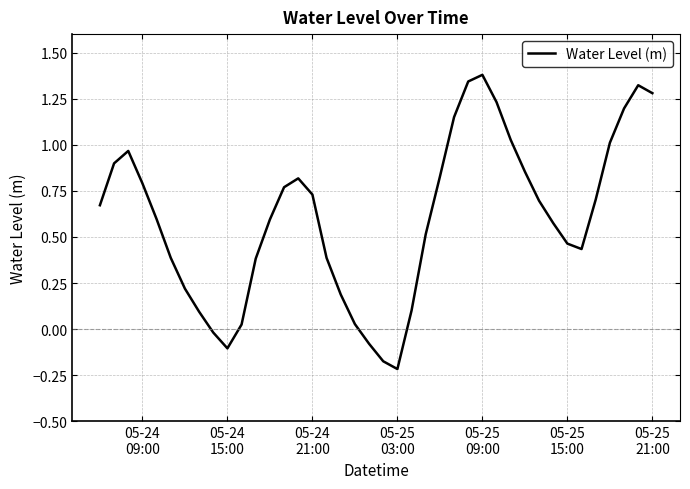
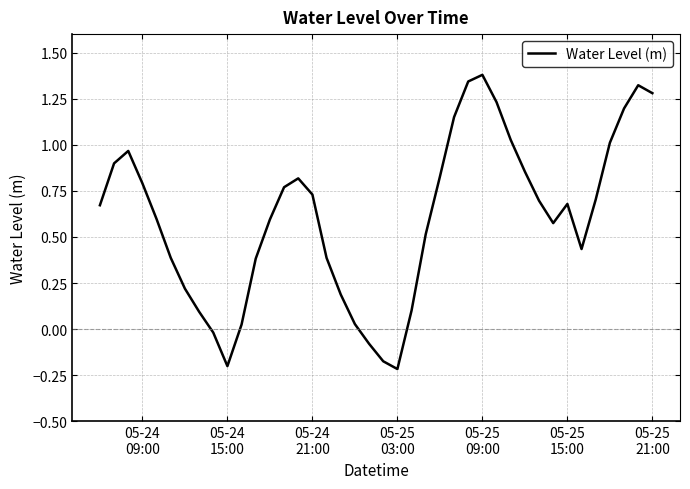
  {
    "05-24 09:00": 0.79,
-   "05-24 15:00": -0.10,
+   "05-24 15:00": -0.20,
    "05-24 21:00": 0.73,
    "05-25 03:00": -0.22,
    "05-25 09:00": 1.38,
-   "05-25 15:00": 0.46,
+   "05-25 15:00": 0.68,
    "05-25 21:00": 1.28
  }
